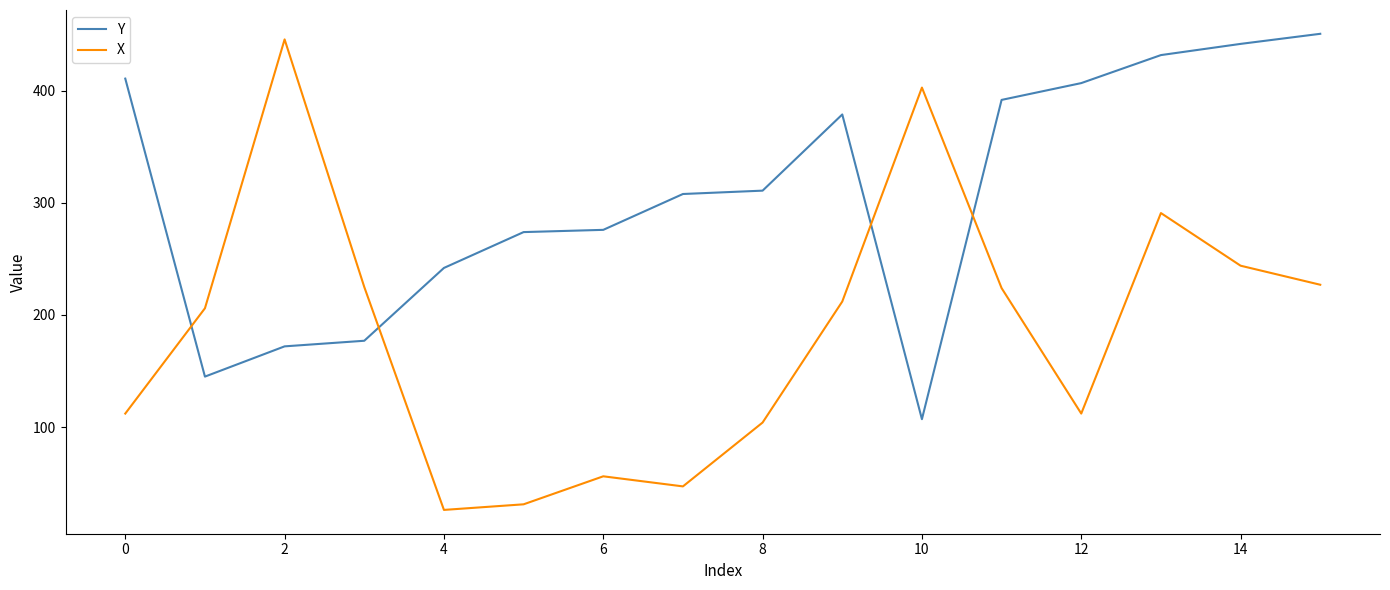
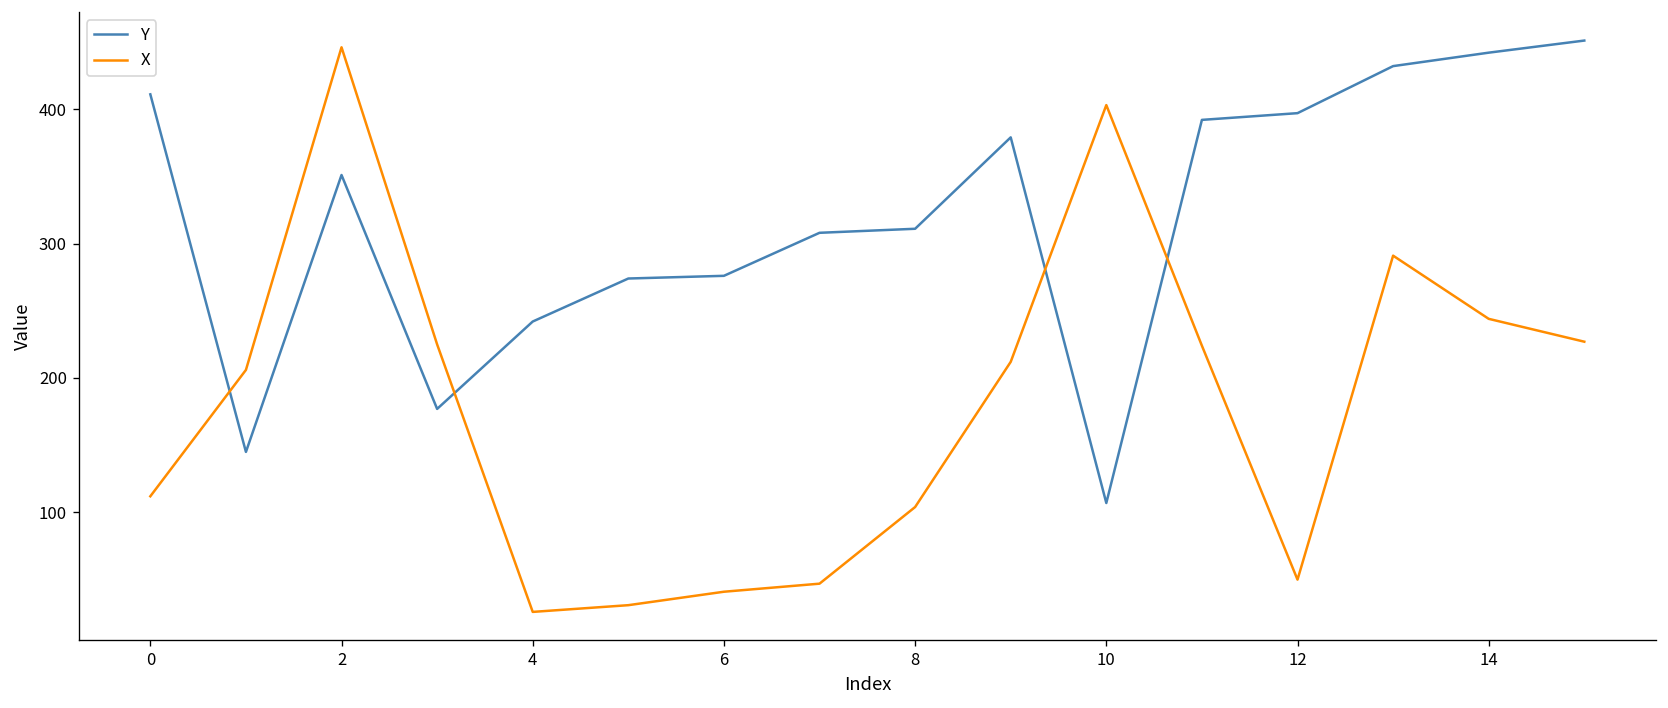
  {
    "Y": {
      "0": 411,
-     "2": 172,
+     "2": 351,
      "4": 242,
      "6": 276,
      "8": 311,
      "10": 107,
-     "12": 407,
+     "12": 397,
      "14": 442
    },
    "X": {
      "0": 112,
      "2": 446,
      "4": 26,
-     "6": 56,
+     "6": 41,
      "8": 104,
      "10": 403,
-     "12": 112,
+     "12": 50,
      "14": 244
    }
  }
